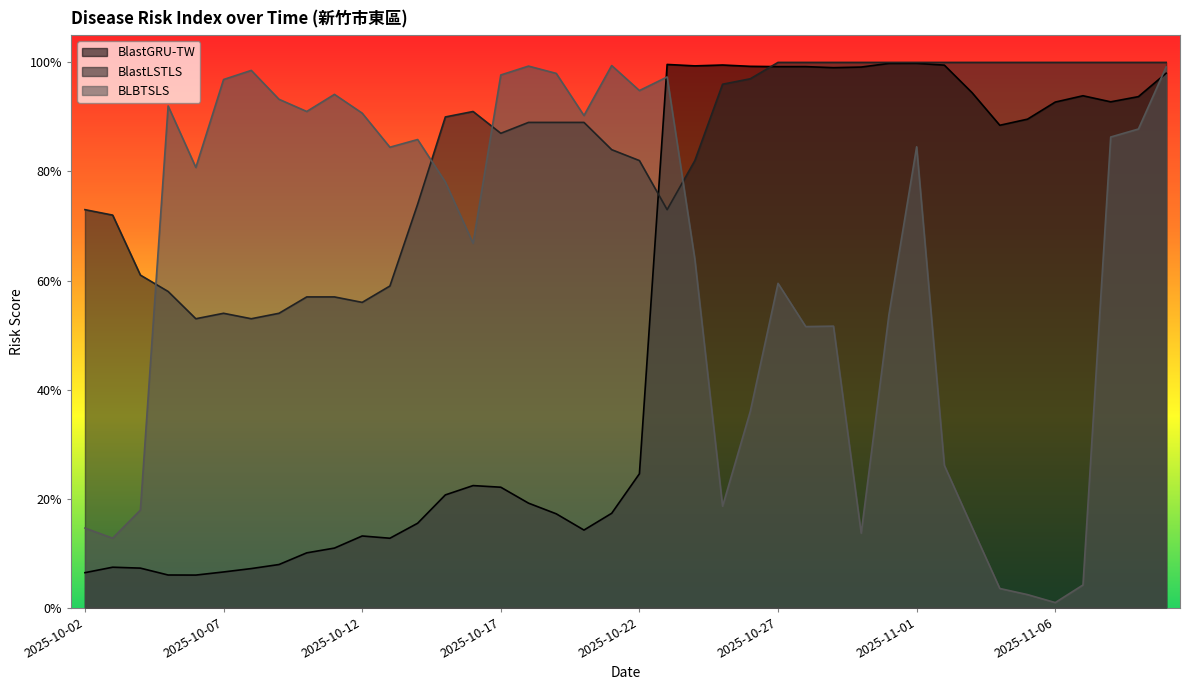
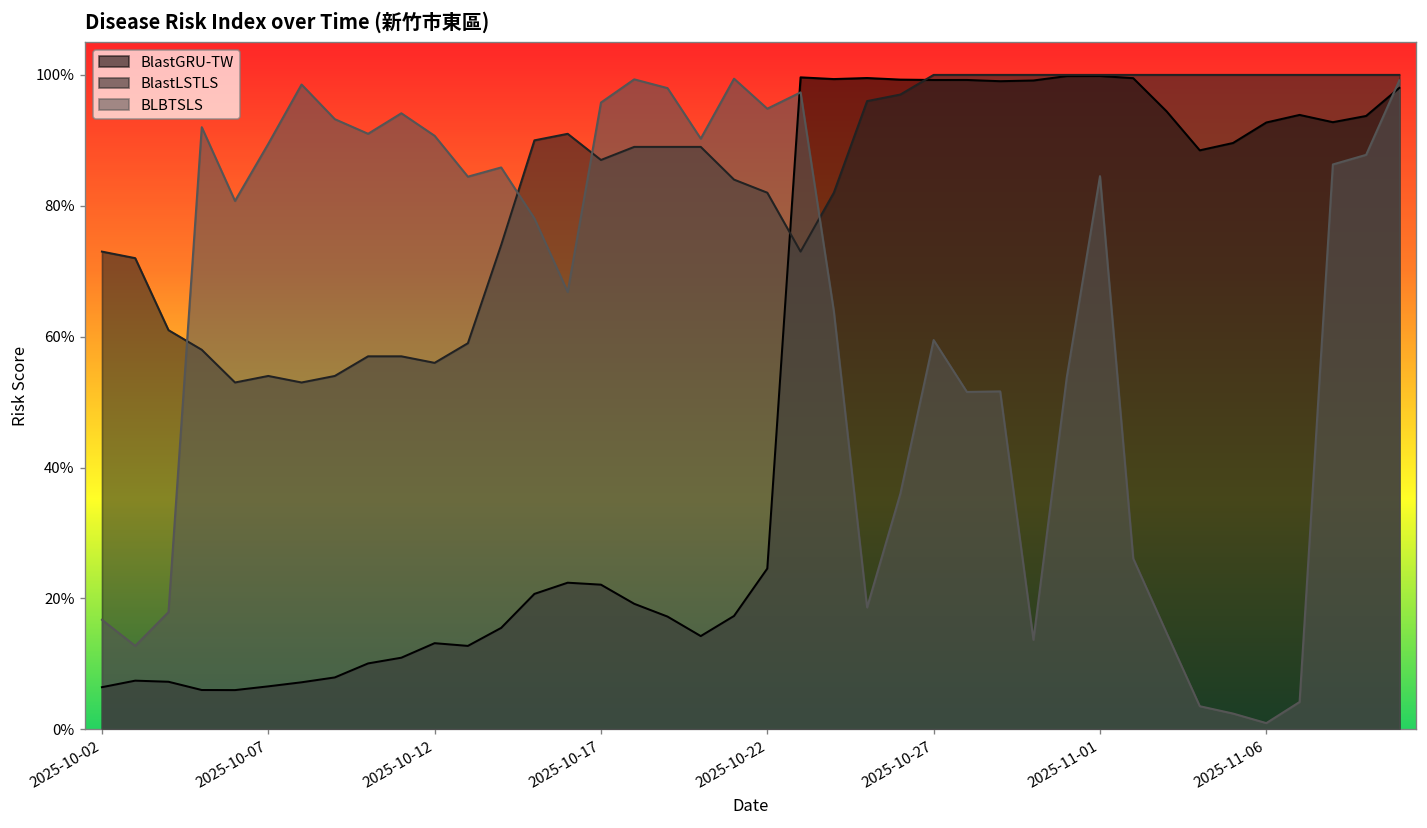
  {
    "BLBTSLS": {
-     "2025-10-02": "15%",
-     "2025-10-07": "97%",
+     "2025-10-02": "17%",
+     "2025-10-07": "89%",
      "2025-10-12": "91%",
-     "2025-10-17": "98%",
+     "2025-10-17": "96%",
      "2025-10-22": "95%",
      "2025-10-27": "59%",
      "2025-11-01": "85%",
      "2025-11-06": "1%"
    }
  }
